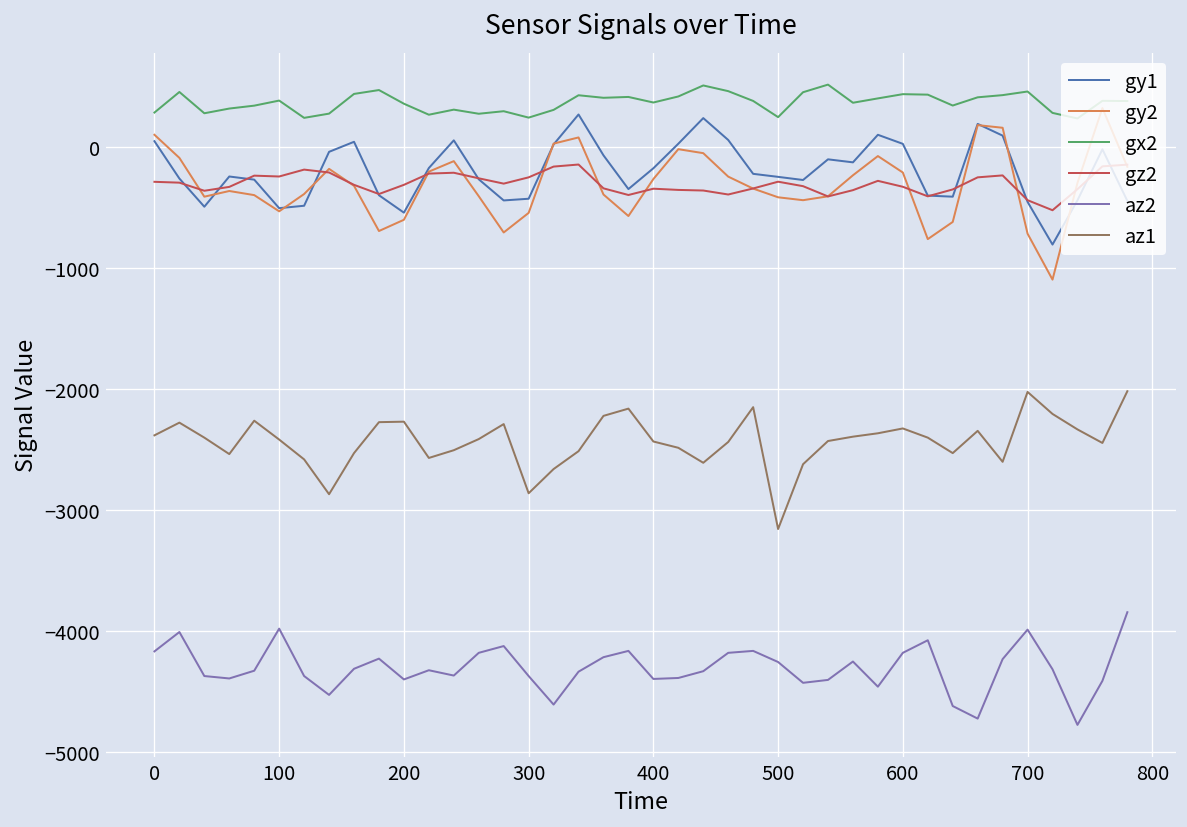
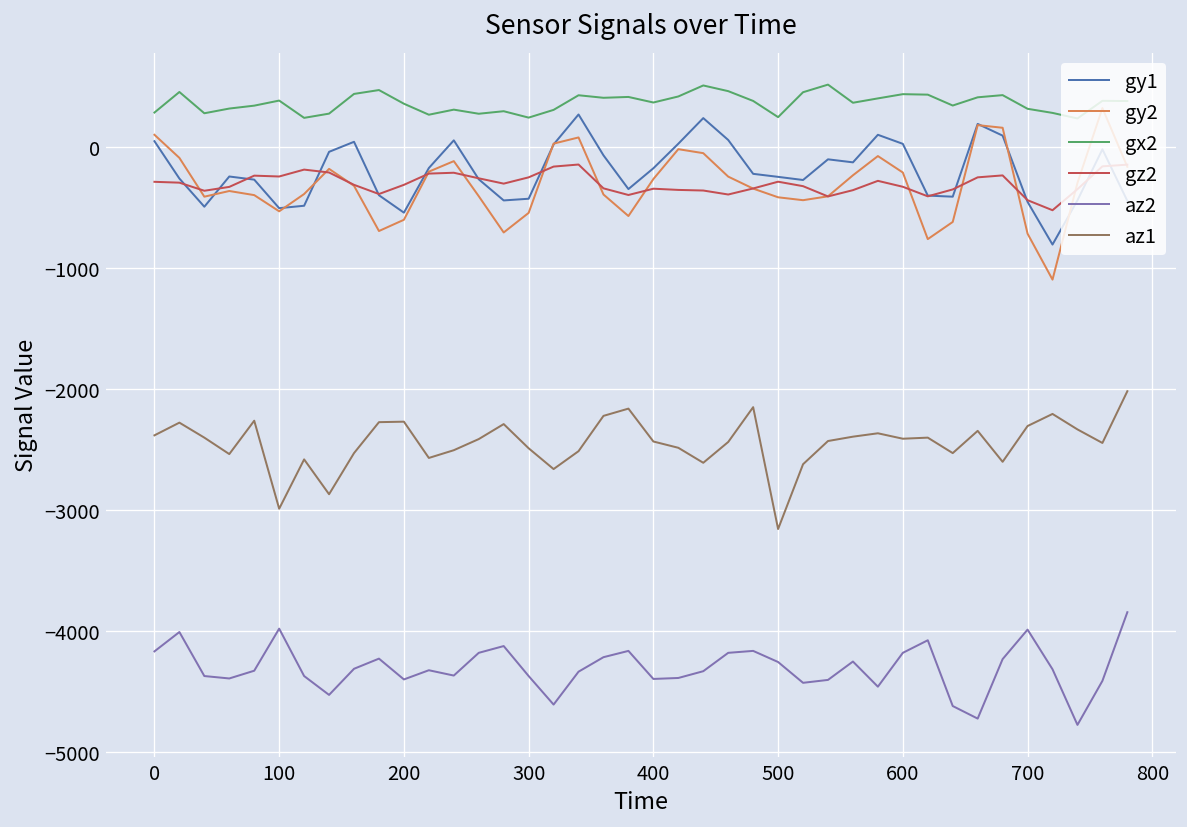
  {
    "gx2": {
      "0": 290,
      "100": 390,
      "200": 360,
      "300": 250,
      "400": 370,
      "500": 250,
      "600": 440,
-     "700": 460
+     "700": 320
    },
    "az1": {
      "0": -2380,
-     "100": -2420,
+     "100": -2990,
      "200": -2270,
-     "300": -2860,
+     "300": -2490,
      "400": -2430,
      "500": -3160,
-     "600": -2320,
-     "700": -2020
+     "600": -2410,
+     "700": -2300
    }
  }
